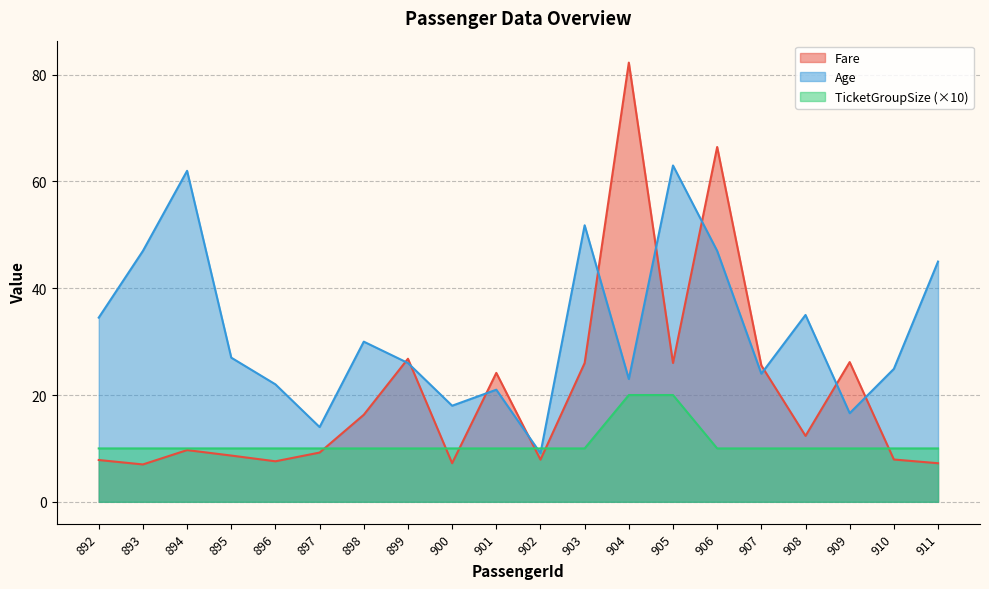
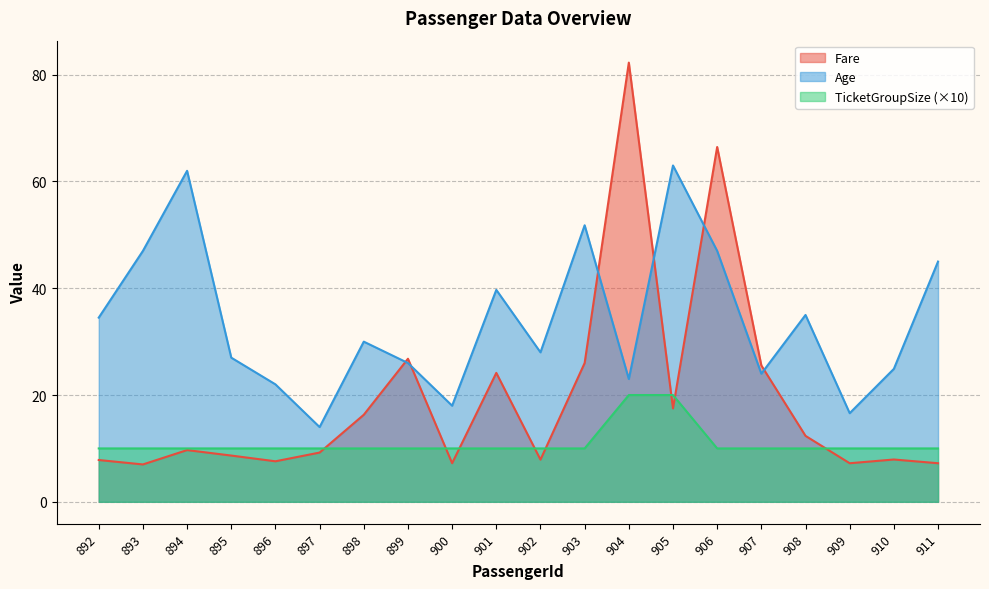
  {
    "Fare": {
      "892": 8,
      "893": 7,
      "895": 9,
      "896": 8,
      "897": 9,
      "898": 16,
      "899": 27,
      "900": 7,
      "901": 24,
      "902": 8,
      "903": 26,
      "904": 82,
-     "905": 26,
+     "905": 18,
      "906": 66,
      "907": 26,
      "908": 12,
-     "909": 26,
+     "909": 7,
      "910": 8,
      "911": 7
    },
    "Age": {
      "892": 35,
      "893": 47,
      "894": 62,
      "895": 27,
      "896": 22,
      "897": 14,
      "898": 30,
      "899": 26,
      "900": 18,
-     "901": 21,
-     "902": 9,
+     "901": 40,
+     "902": 28,
      "903": 52,
      "904": 23,
      "905": 63,
      "906": 47,
      "907": 24,
      "908": 35,
      "909": 17,
      "910": 25,
      "911": 45
    },
    "TicketGroupSize (×10)": {
      "892": 10,
      "893": 10,
      "895": 10,
      "896": 10,
      "897": 10,
      "898": 10,
      "899": 10,
      "900": 10,
      "901": 10,
      "902": 10,
      "903": 10,
      "904": 20,
      "905": 20,
      "906": 10,
      "907": 10,
      "908": 10,
      "909": 10,
      "910": 10,
      "911": 10
    }
  }
